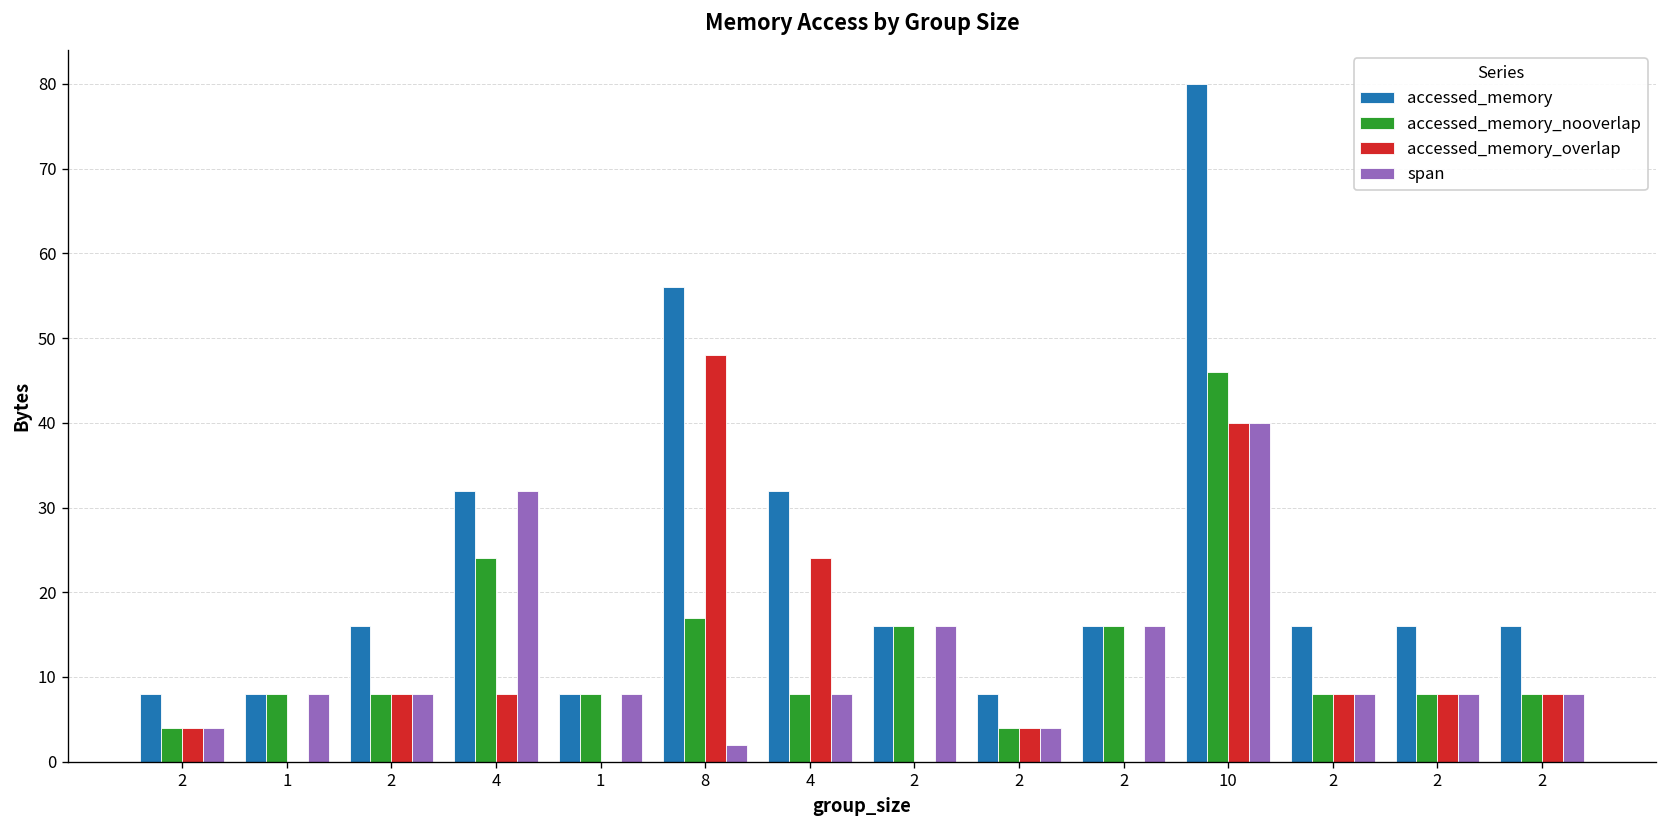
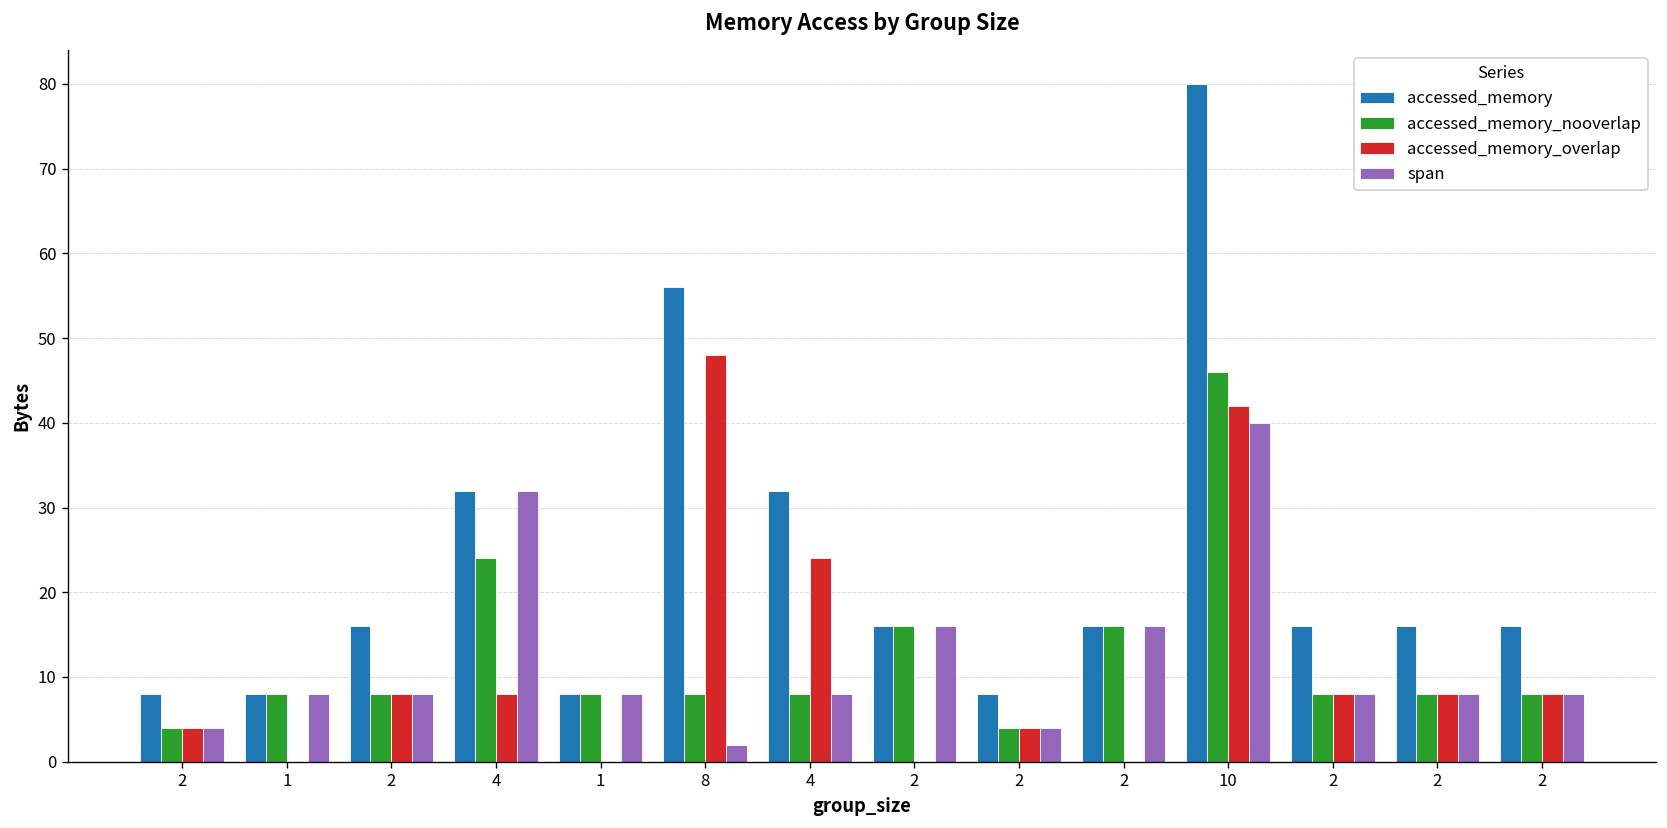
  {
    "accessed_memory": {
      "8": 56,
      "10": 80
    },
    "accessed_memory_nooverlap": {
-     "8": 17,
+     "8": 8,
      "10": 46
    },
    "accessed_memory_overlap": {
      "8": 48,
-     "10": 40
+     "10": 42
    },
    "span": {
      "8": 2,
      "10": 40
    }
  }
